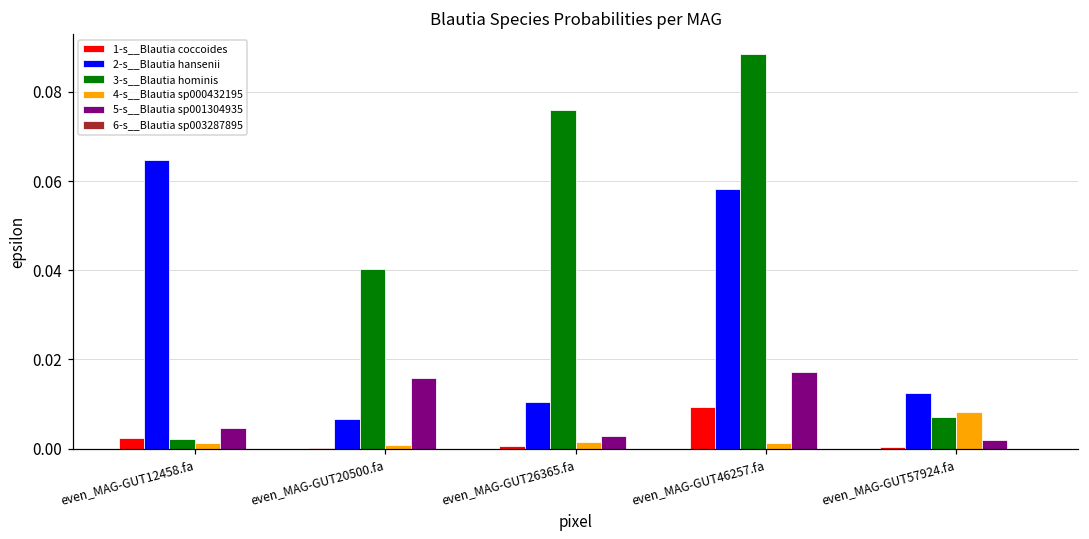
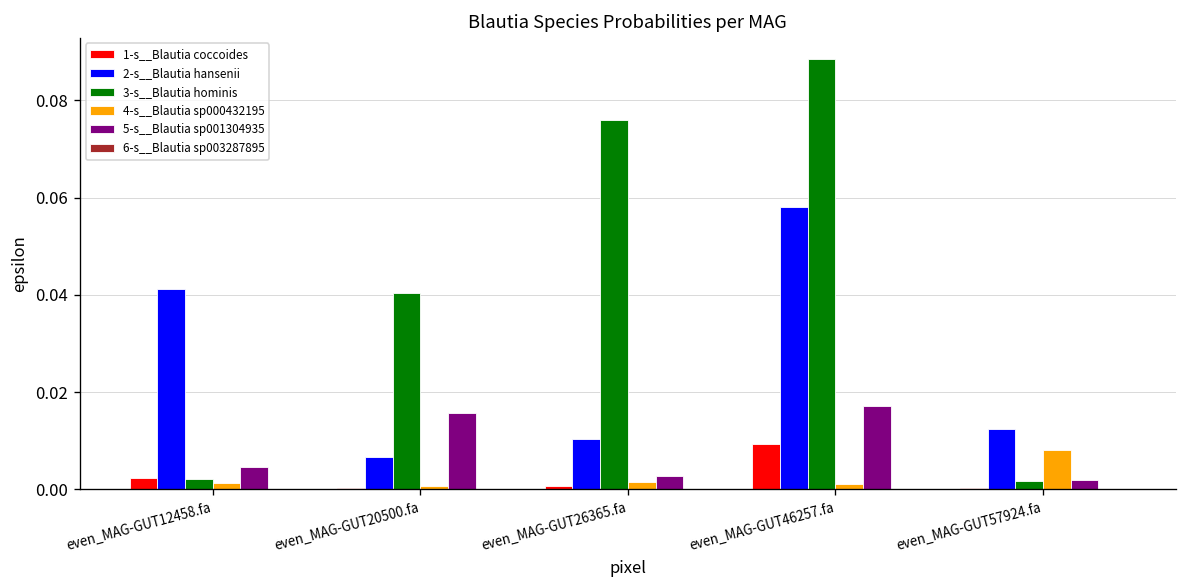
  {
    "1-s__Blautia coccoides": {
      "even_MAG-GUT12458.fa": 0.002,
      "even_MAG-GUT26365.fa": 0.001,
      "even_MAG-GUT46257.fa": 0.009
    },
    "2-s__Blautia hansenii": {
-     "even_MAG-GUT12458.fa": 0.065,
+     "even_MAG-GUT12458.fa": 0.041,
      "even_MAG-GUT20500.fa": 0.007,
      "even_MAG-GUT26365.fa": 0.010,
      "even_MAG-GUT46257.fa": 0.058,
      "even_MAG-GUT57924.fa": 0.012
    },
    "3-s__Blautia hominis": {
      "even_MAG-GUT12458.fa": 0.002,
      "even_MAG-GUT20500.fa": 0.040,
      "even_MAG-GUT26365.fa": 0.076,
      "even_MAG-GUT46257.fa": 0.088,
-     "even_MAG-GUT57924.fa": 0.007
+     "even_MAG-GUT57924.fa": 0.002
    },
    "4-s__Blautia sp000432195": {
      "even_MAG-GUT12458.fa": 0.001,
      "even_MAG-GUT20500.fa": 0.001,
      "even_MAG-GUT26365.fa": 0.001,
      "even_MAG-GUT46257.fa": 0.001,
      "even_MAG-GUT57924.fa": 0.008
    },
    "5-s__Blautia sp001304935": {
      "even_MAG-GUT12458.fa": 0.005,
      "even_MAG-GUT20500.fa": 0.016,
      "even_MAG-GUT26365.fa": 0.003,
      "even_MAG-GUT46257.fa": 0.017,
      "even_MAG-GUT57924.fa": 0.002
    }
  }
